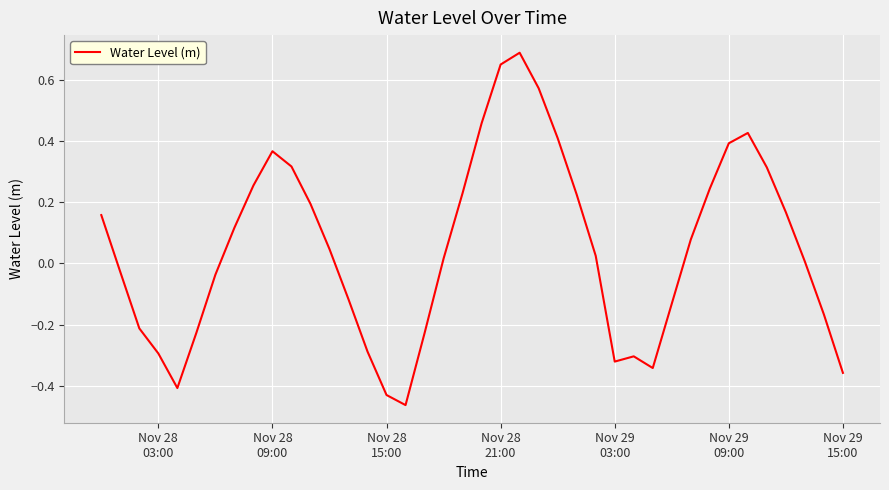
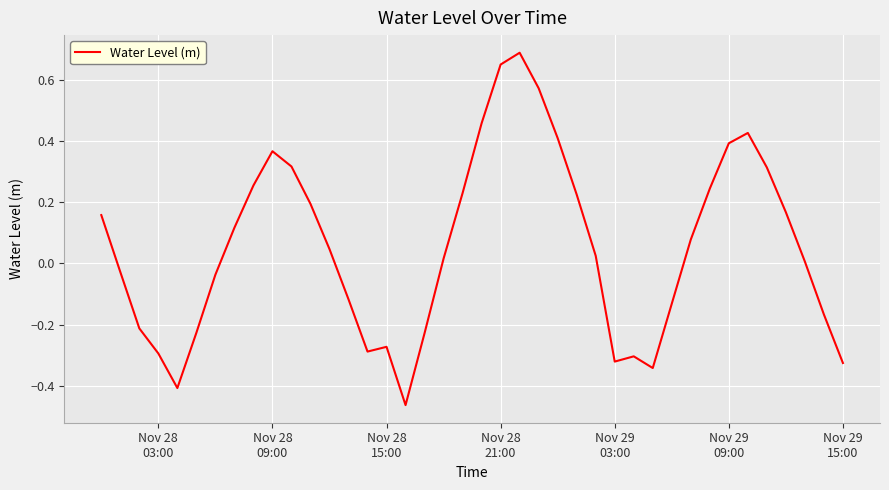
  {
    "Nov 28 03:00": -0.29,
    "Nov 28 09:00": 0.37,
-   "Nov 28 15:00": -0.43,
+   "Nov 28 15:00": -0.27,
    "Nov 28 21:00": 0.65,
    "Nov 29 03:00": -0.32,
    "Nov 29 09:00": 0.39,
-   "Nov 29 15:00": -0.36
+   "Nov 29 15:00": -0.33
  }
